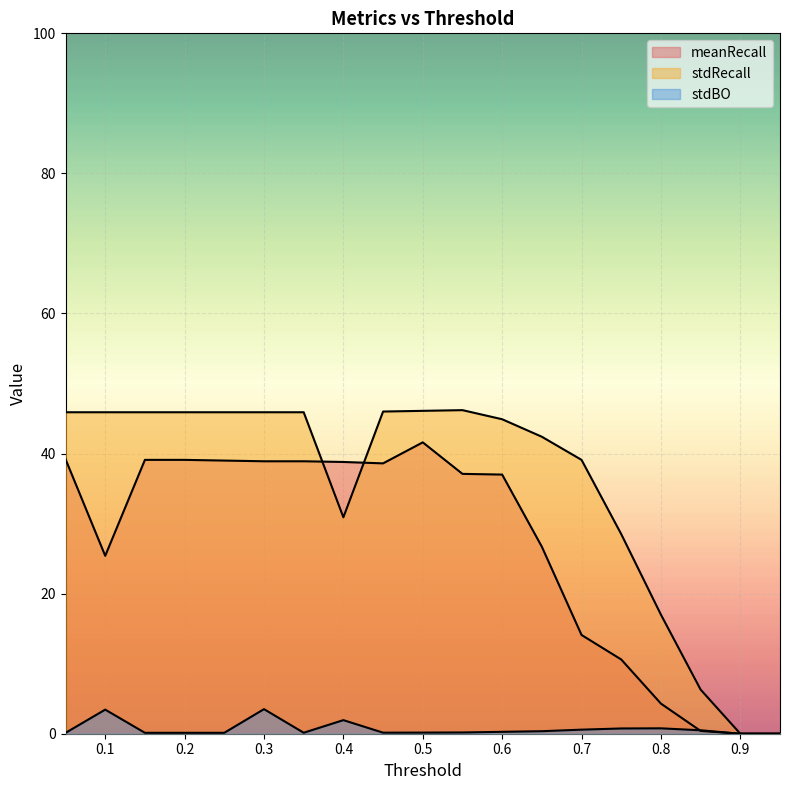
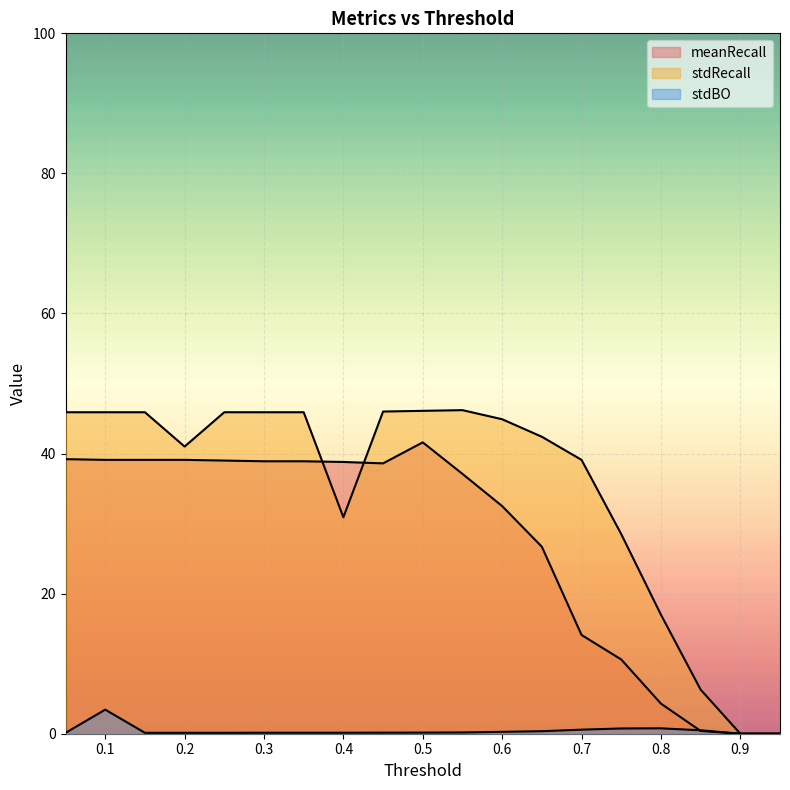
  {
    "meanRecall": {
-     "0.1": 25,
+     "0.1": 39,
      "0.2": 39,
      "0.3": 39,
      "0.4": 39,
      "0.5": 42,
-     "0.6": 37,
+     "0.6": 33,
      "0.7": 14,
      "0.8": 4
    },
    "stdRecall": {
      "0.1": 46,
-     "0.2": 46,
+     "0.2": 41,
      "0.3": 46,
      "0.4": 31,
      "0.5": 46,
      "0.6": 45,
      "0.7": 39,
      "0.8": 17
    },
    "stdBO": {
      "0.1": 3,
      "0.2": 0,
-     "0.3": 4,
-     "0.4": 2,
+     "0.3": 0,
+     "0.4": 0,
      "0.5": 0,
      "0.6": 0,
      "0.7": 1,
      "0.8": 1
    }
  }
